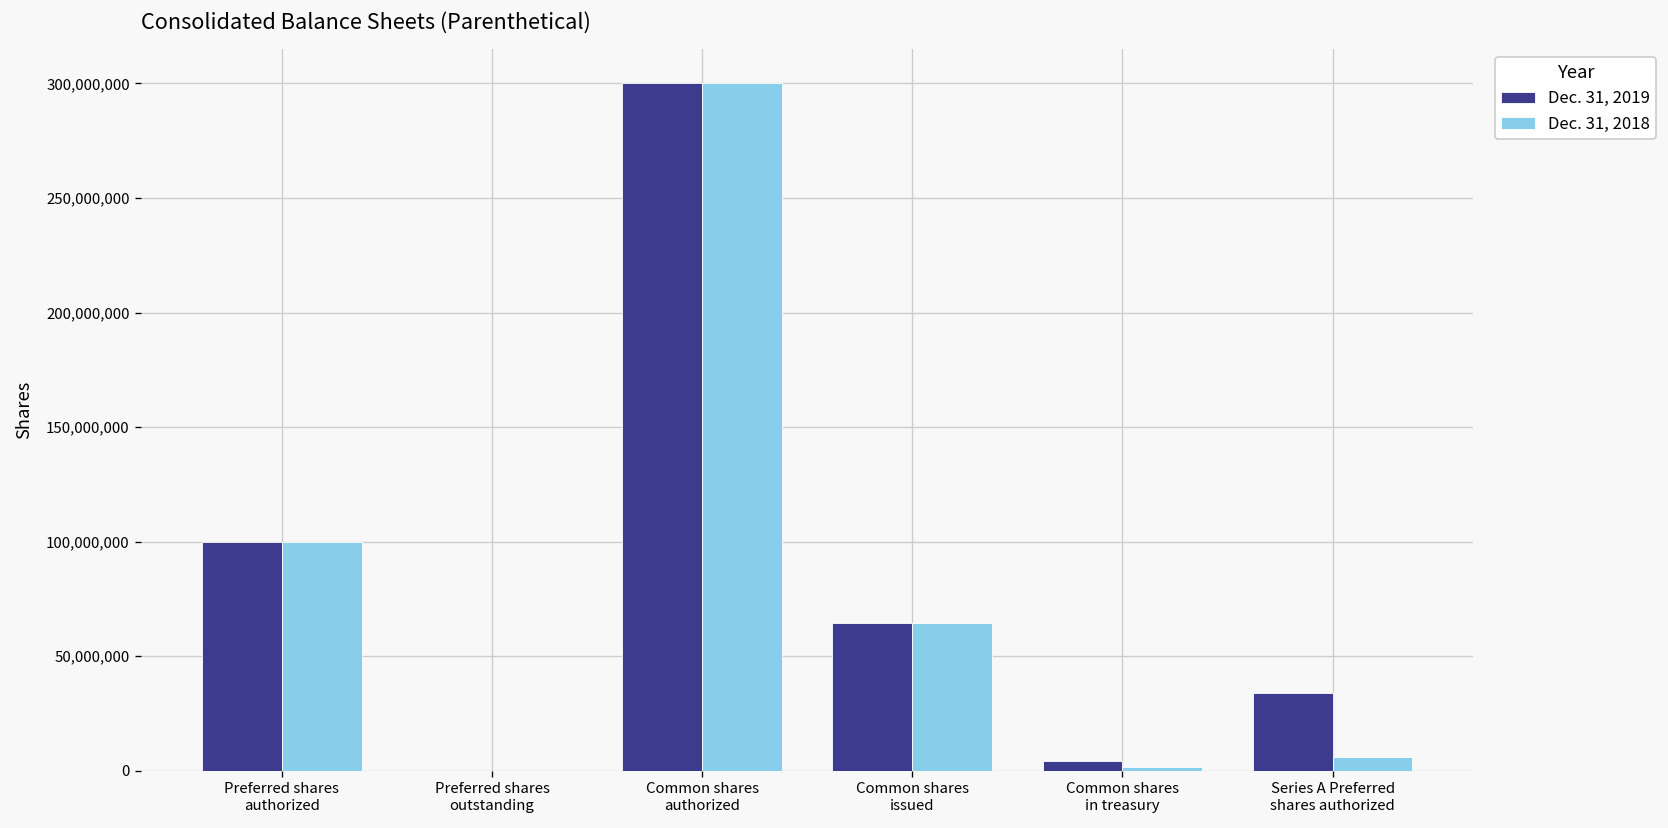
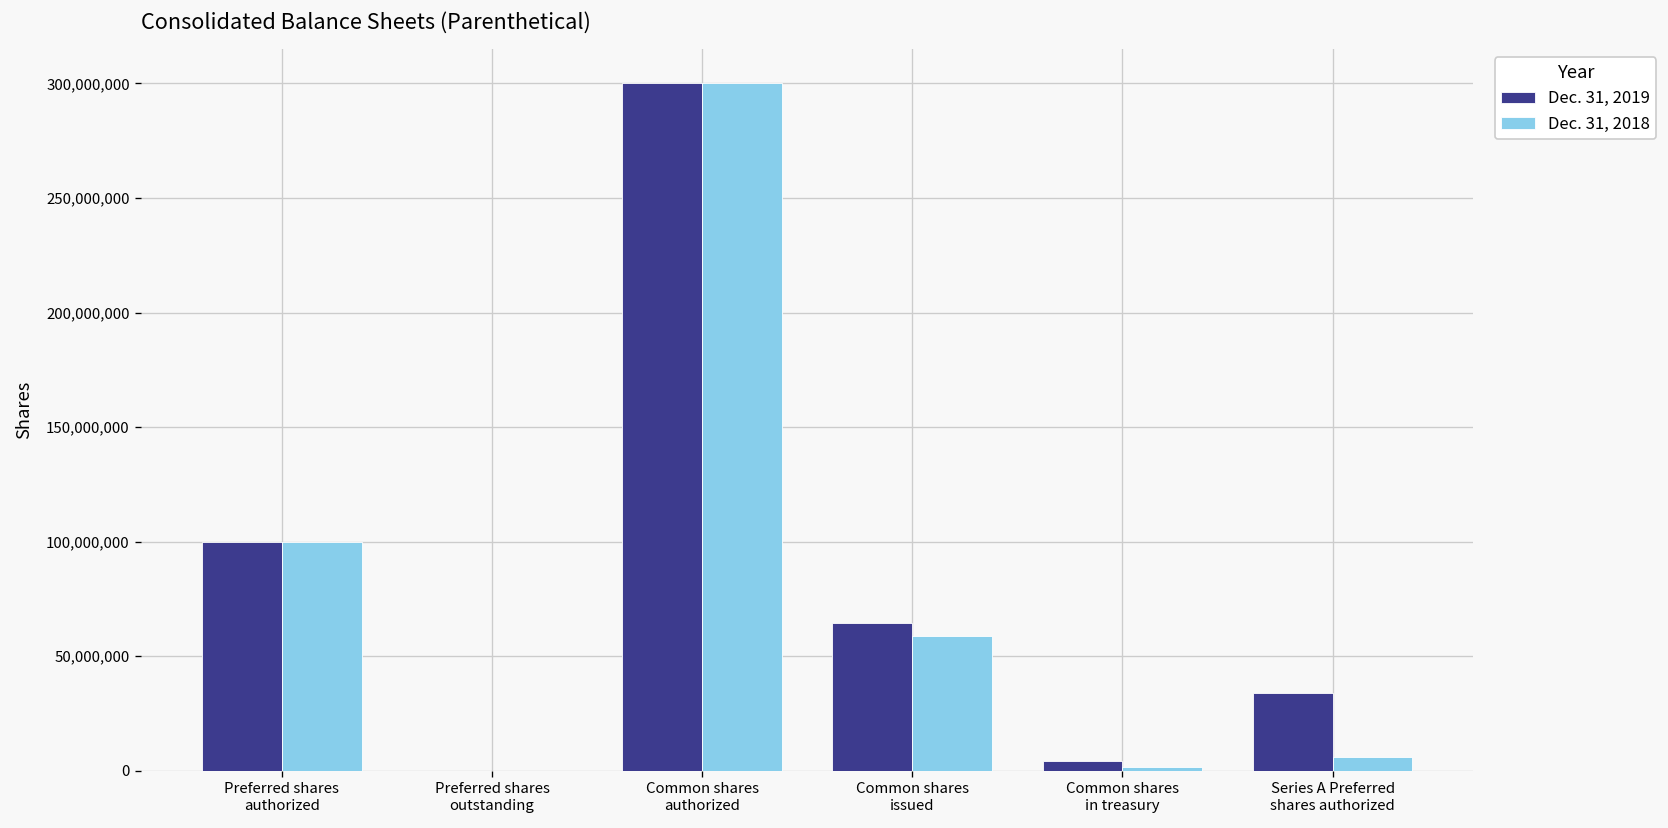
  {
    "Dec. 31, 2019": {
      "Preferred shares authorized": "100,000,000",
      "Preferred shares outstanding": "0",
      "Common shares authorized": "300,000,000",
      "Common shares issued": "65,000,000",
      "Common shares in treasury": "4,000,000",
      "Series A Preferred shares authorized": "34,000,000"
    },
    "Dec. 31, 2018": {
      "Preferred shares authorized": "100,000,000",
      "Preferred shares outstanding": "0",
      "Common shares authorized": "300,000,000",
-     "Common shares issued": "65,000,000",
+     "Common shares issued": "59,000,000",
      "Common shares in treasury": "2,000,000",
      "Series A Preferred shares authorized": "6,000,000"
    }
  }
